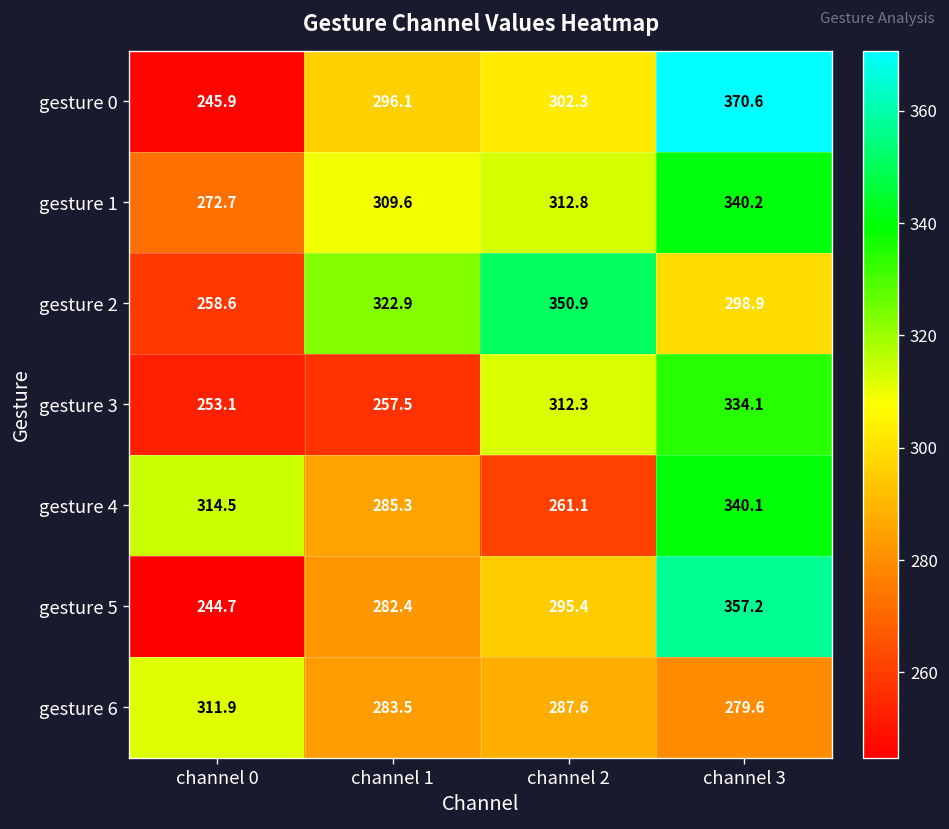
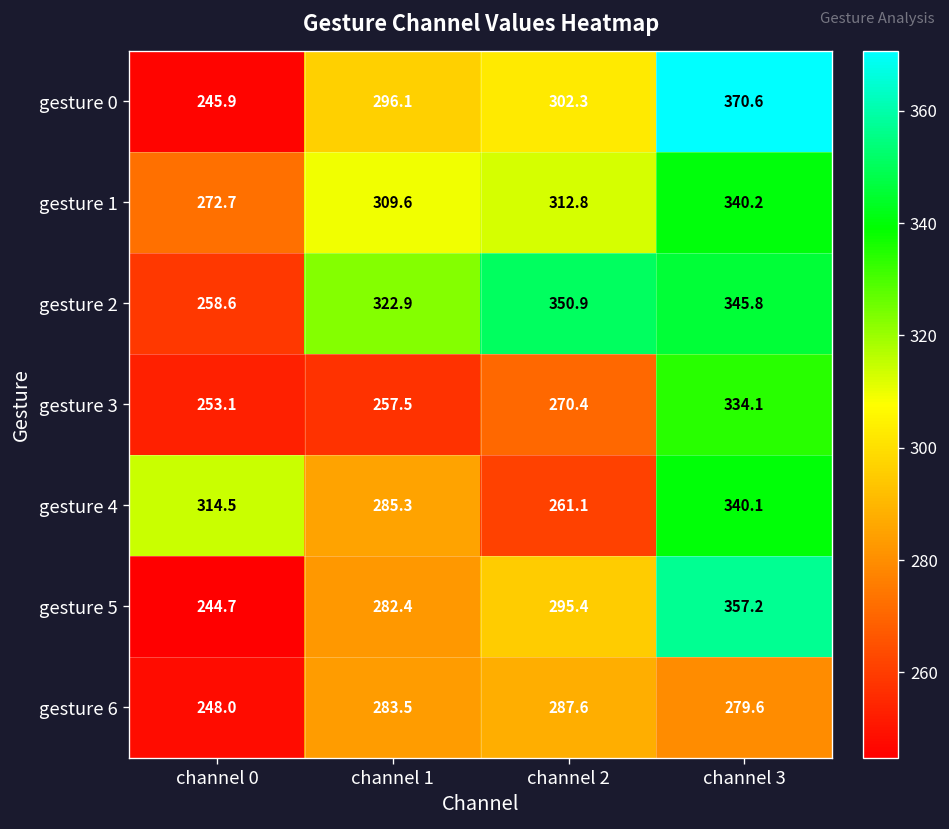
  {
    "gesture 0": {
      "channel 0": 245.9,
      "channel 1": 296.1,
      "channel 2": 302.3,
      "channel 3": 370.6
    },
    "gesture 1": {
      "channel 0": 272.7,
      "channel 1": 309.6,
      "channel 2": 312.8,
      "channel 3": 340.2
    },
    "gesture 2": {
      "channel 0": 258.6,
      "channel 1": 322.9,
      "channel 2": 350.9,
-     "channel 3": 298.9
+     "channel 3": 345.8
    },
    "gesture 3": {
      "channel 0": 253.1,
      "channel 1": 257.5,
-     "channel 2": 312.3,
+     "channel 2": 270.4,
      "channel 3": 334.1
    },
    "gesture 4": {
      "channel 0": 314.5,
      "channel 1": 285.3,
      "channel 2": 261.1,
      "channel 3": 340.1
    },
    "gesture 5": {
      "channel 0": 244.7,
      "channel 1": 282.4,
      "channel 2": 295.4,
      "channel 3": 357.2
    },
    "gesture 6": {
-     "channel 0": 311.9,
+     "channel 0": 248.0,
      "channel 1": 283.5,
      "channel 2": 287.6,
      "channel 3": 279.6
    }
  }
